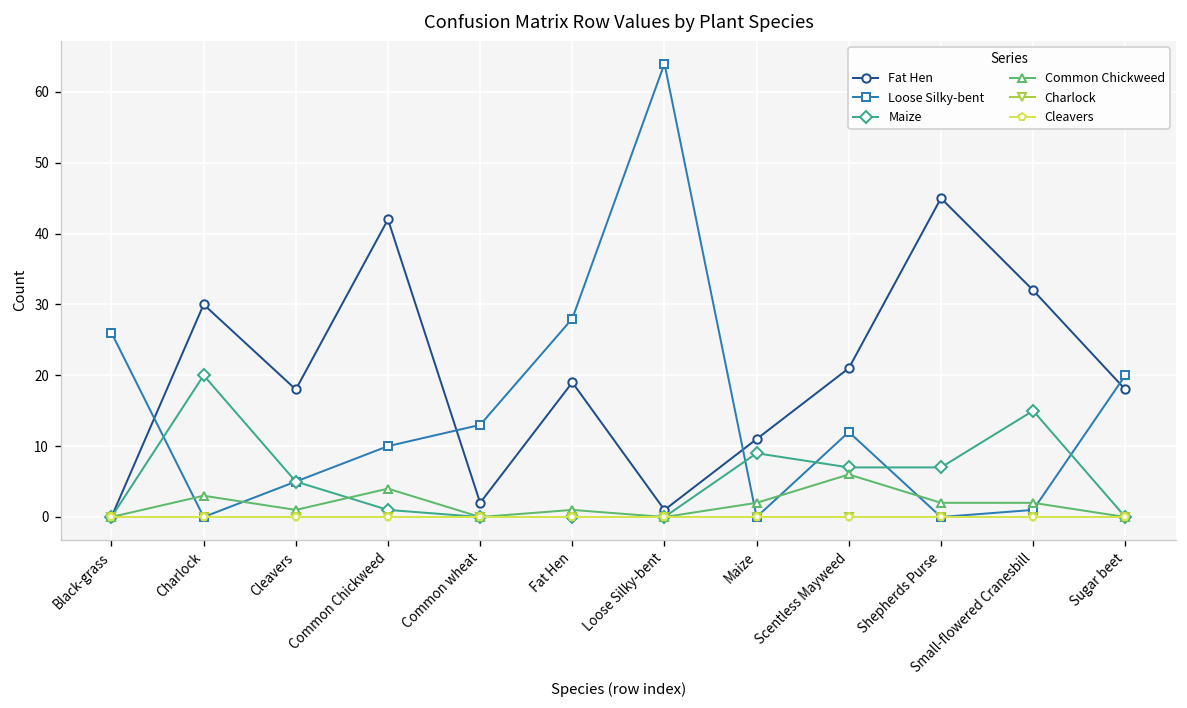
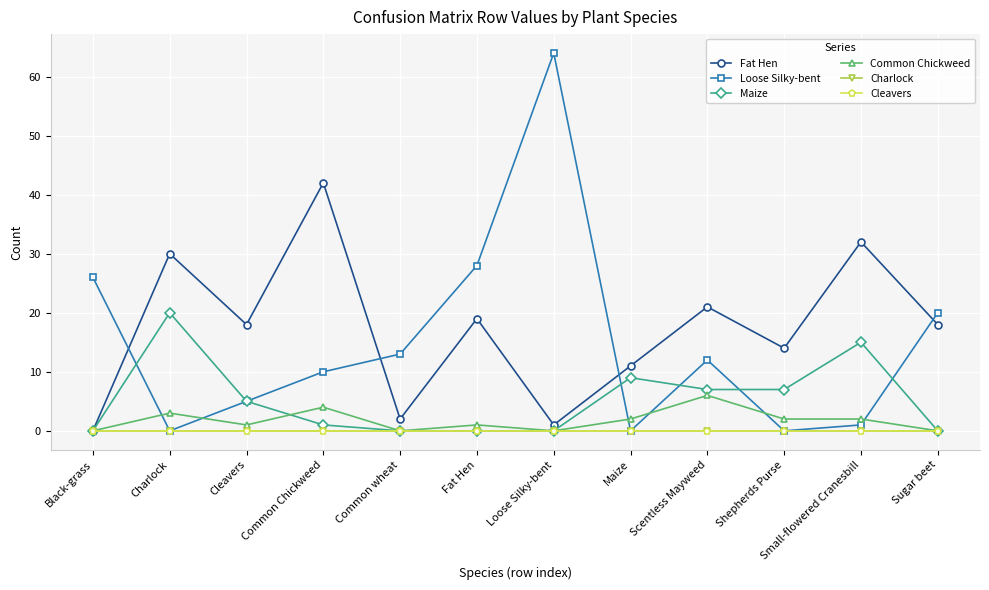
  {
    "Fat Hen": {
      "Charlock": 30,
      "Cleavers": 18,
      "Common Chickweed": 42,
      "Common wheat": 2,
      "Fat Hen": 19,
      "Loose Silky-bent": 1,
      "Maize": 11,
      "Scentless Mayweed": 21,
-     "Shepherds Purse": 45,
+     "Shepherds Purse": 14,
      "Small-flowered Cranesbill": 32,
      "Sugar beet": 18
    },
    "Loose Silky-bent": {
      "Black-grass": 26,
      "Common Chickweed": 10,
      "Common wheat": 13,
      "Fat Hen": 28,
      "Loose Silky-bent": 64,
      "Scentless Mayweed": 12,
      "Small-flowered Cranesbill": 1,
      "Sugar beet": 20
    },
    "Cleavers": {
      "Cleavers": 0,
      "Common Chickweed": 0,
      "Scentless Mayweed": 0,
      "Small-flowered Cranesbill": 0
    }
  }
